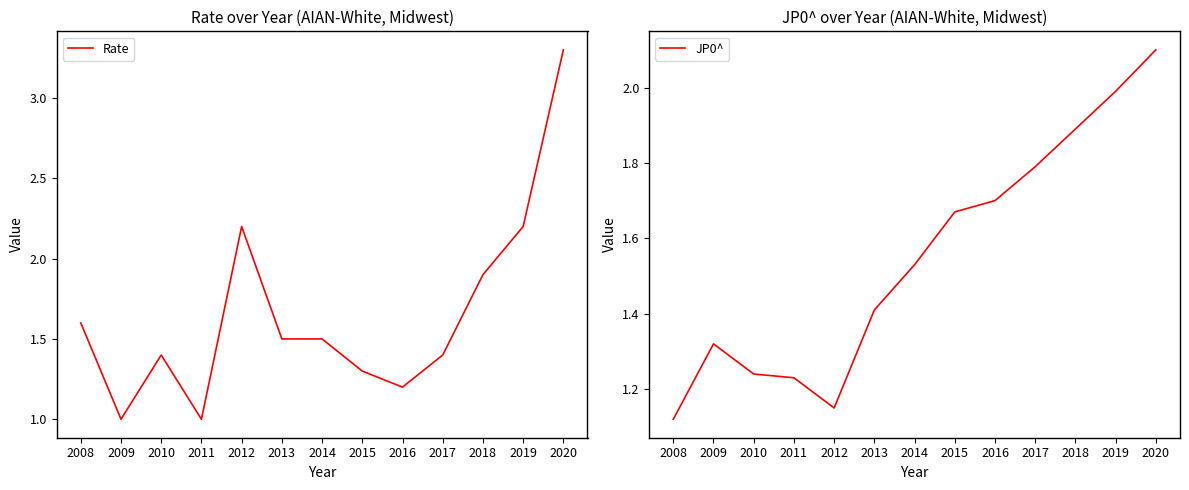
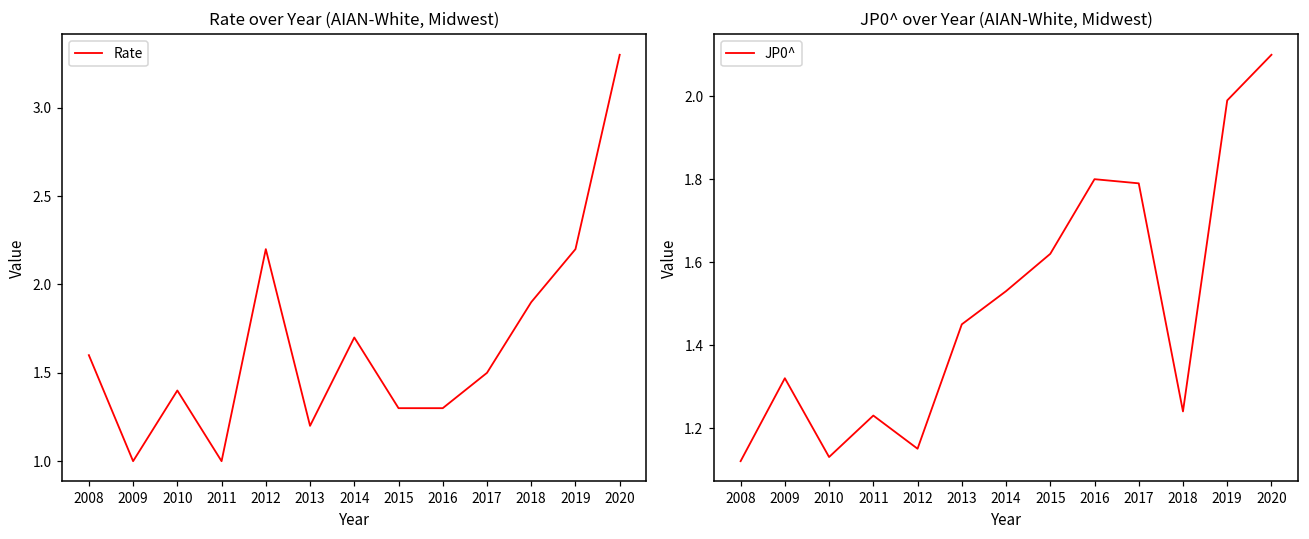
  {
    "Rate over Year (AIAN-White, Midwest)": {
      "2008": 1.6,
      "2009": 1.0,
      "2010": 1.4,
      "2011": 1.0,
      "2012": 2.2,
-     "2013": 1.5,
-     "2014": 1.5,
+     "2013": 1.2,
+     "2014": 1.7,
      "2015": 1.3,
-     "2016": 1.2,
-     "2017": 1.4,
+     "2016": 1.3,
+     "2017": 1.5,
      "2018": 1.9,
      "2019": 2.2,
      "2020": 3.3
    },
    "JP0^ over Year (AIAN-White, Midwest)": {
      "2008": 1.12,
      "2009": 1.32,
-     "2010": 1.24,
+     "2010": 1.13,
      "2011": 1.23,
      "2012": 1.15,
-     "2013": 1.41,
+     "2013": 1.45,
      "2014": 1.53,
-     "2015": 1.67,
-     "2016": 1.7,
+     "2015": 1.62,
+     "2016": 1.8,
      "2017": 1.79,
-     "2018": 1.89,
+     "2018": 1.24,
      "2019": 1.99,
      "2020": 2.10
    }
  }
